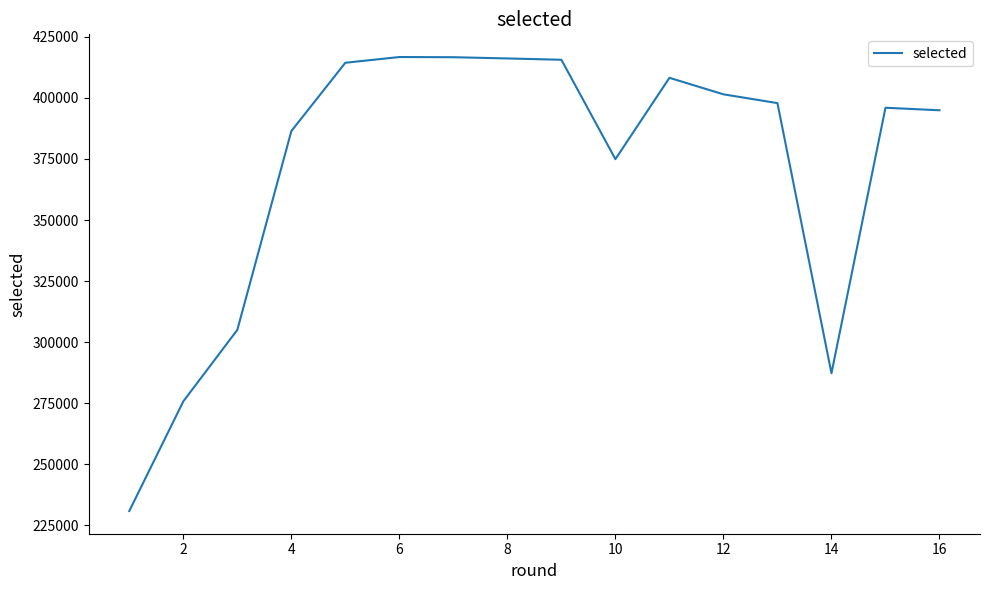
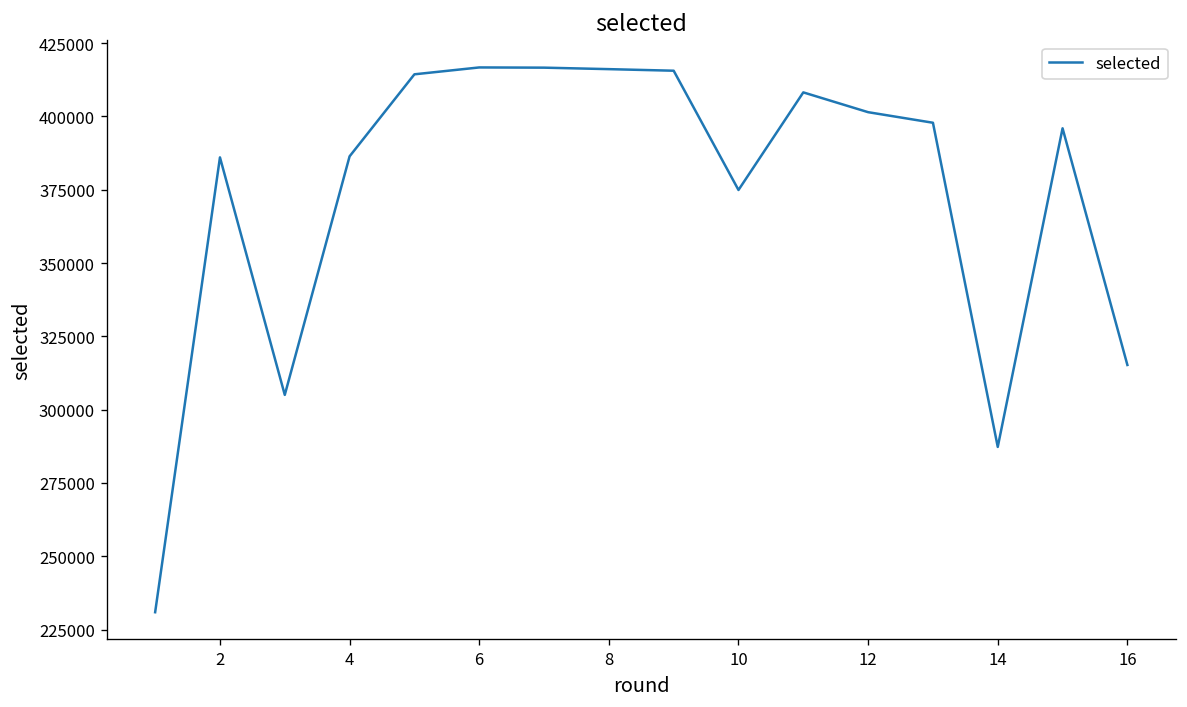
  {
-   "2": 276000,
+   "2": 386000,
    "4": 386000,
    "6": 417000,
    "8": 416000,
    "10": 375000,
    "12": 401000,
    "14": 287000,
-   "16": 395000
+   "16": 315000
  }
